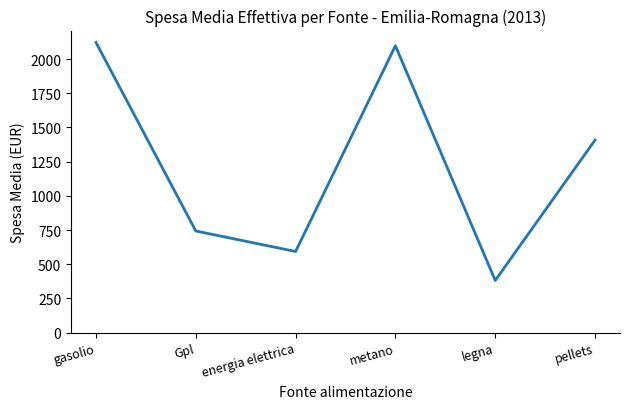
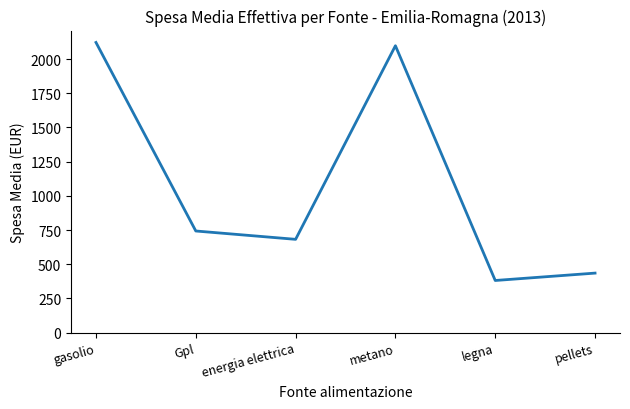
  {
    "gasolio": 2120,
    "Gpl": 740,
-   "energia elettrica": 590,
+   "energia elettrica": 680,
    "metano": 2100,
    "legna": 380,
-   "pellets": 1410
+   "pellets": 440
  }
